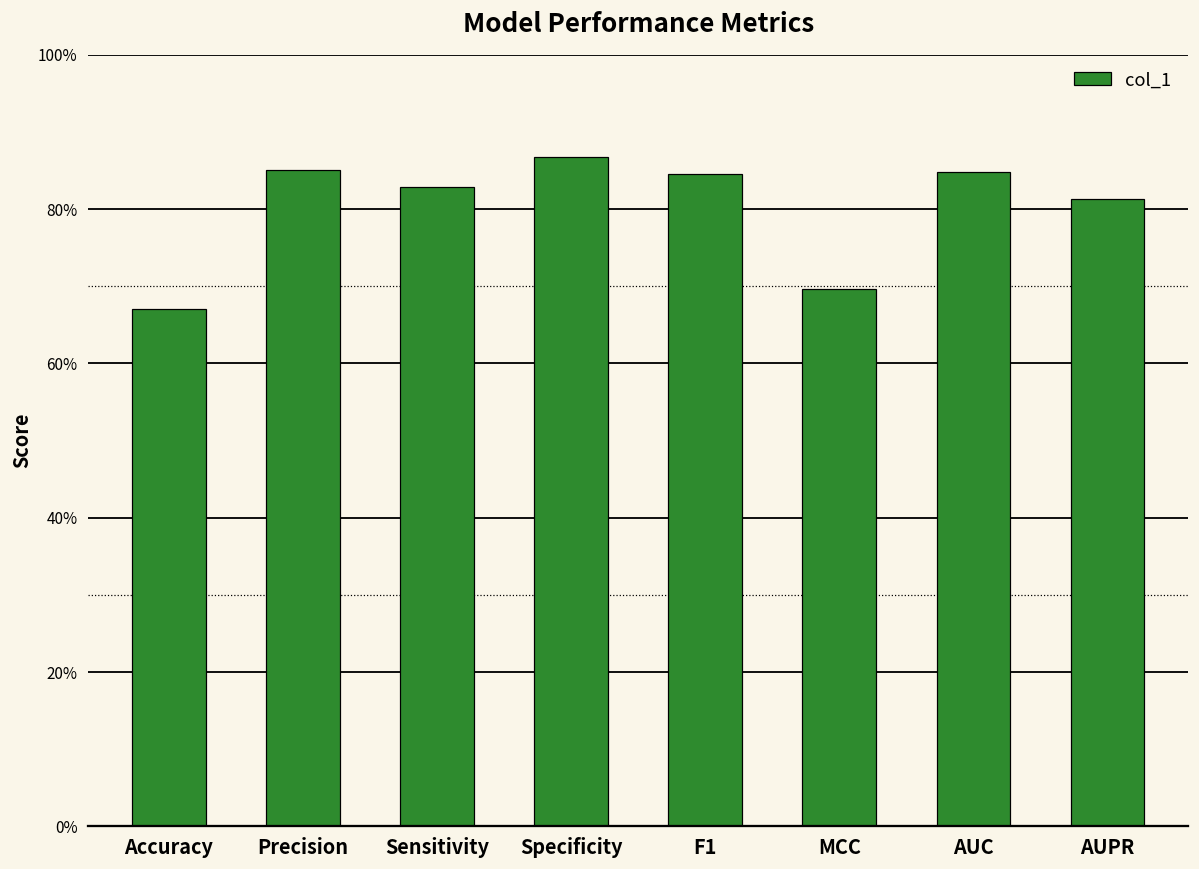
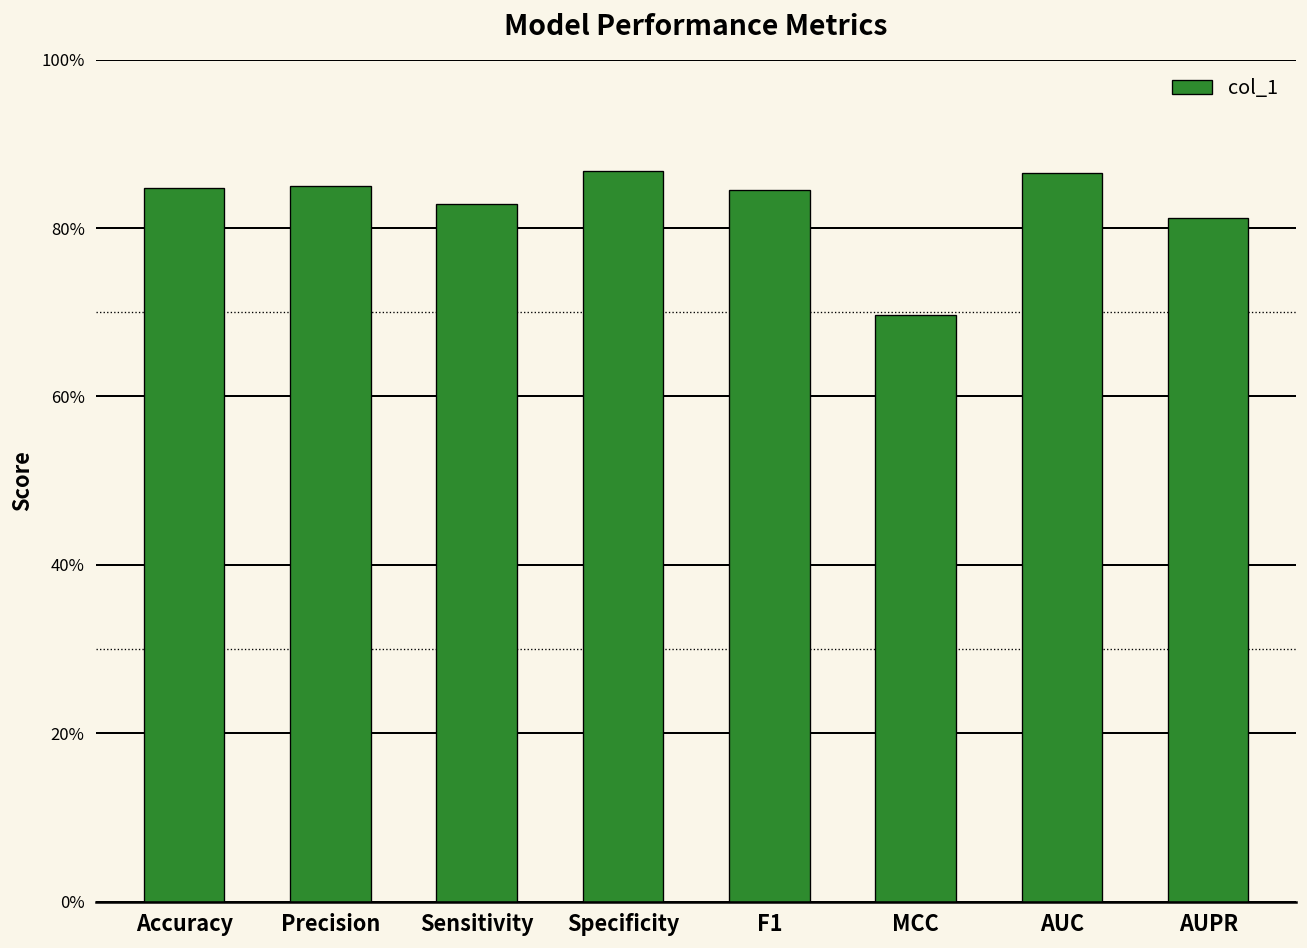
  {
-   "Accuracy": "67%",
+   "Accuracy": "85%",
    "Precision": "85%",
    "Sensitivity": "83%",
    "Specificity": "87%",
    "F1": "85%",
    "MCC": "70%",
-   "AUC": "85%",
+   "AUC": "87%",
    "AUPR": "81%"
  }
